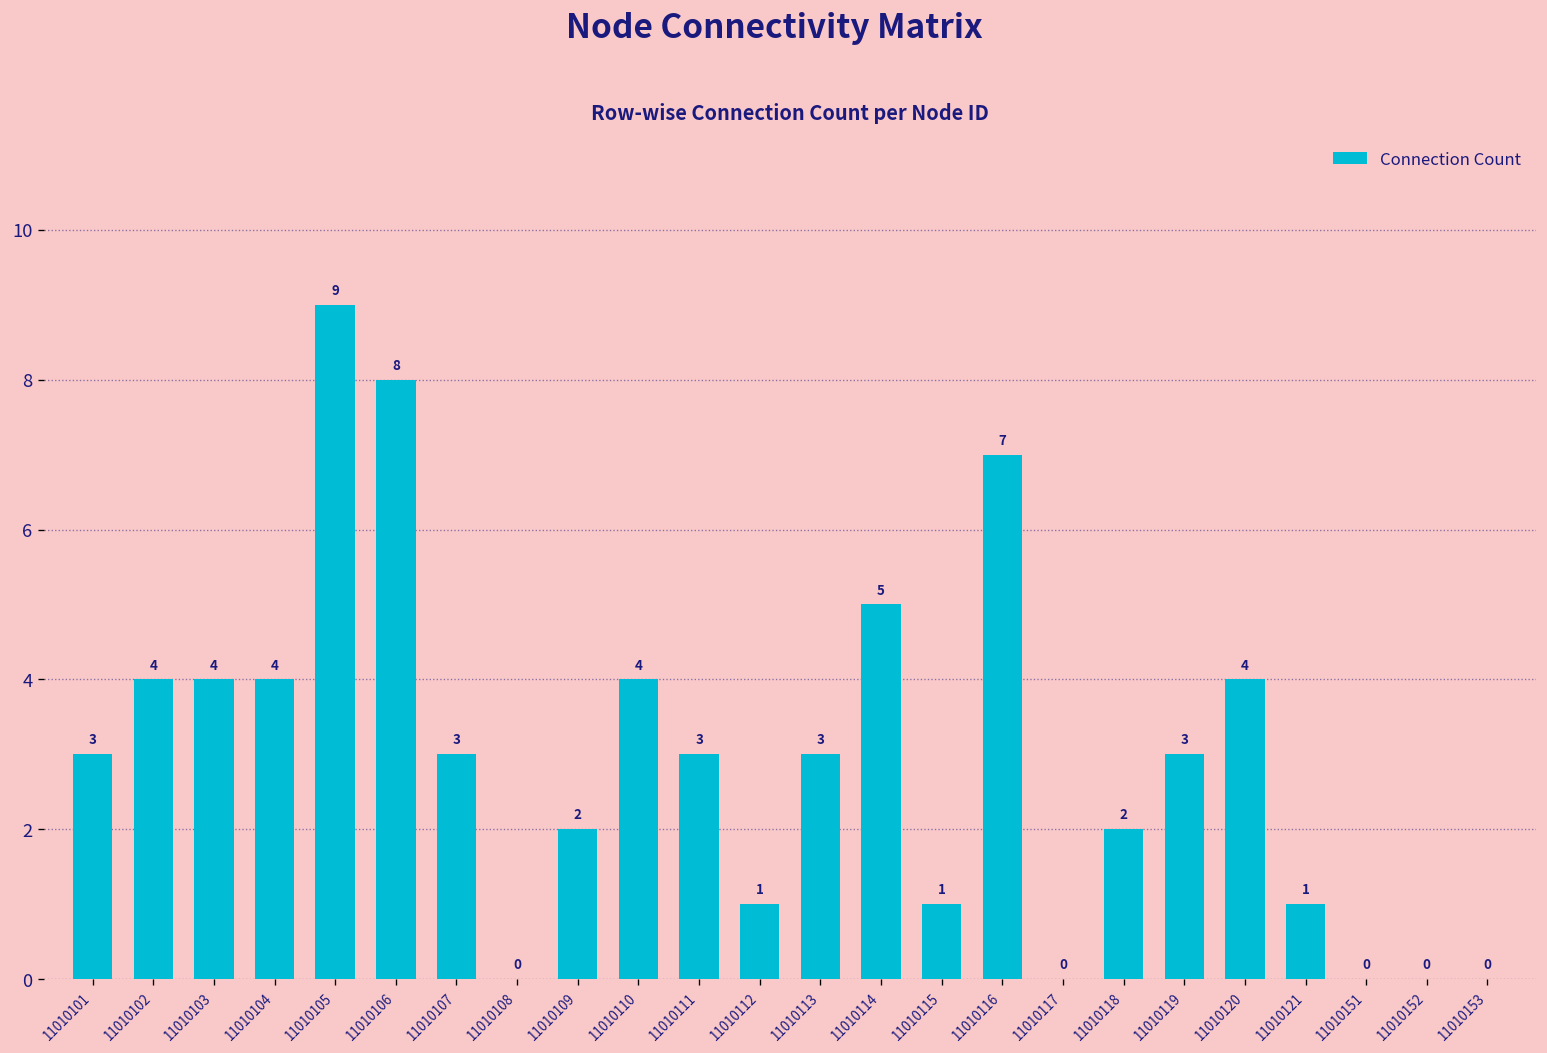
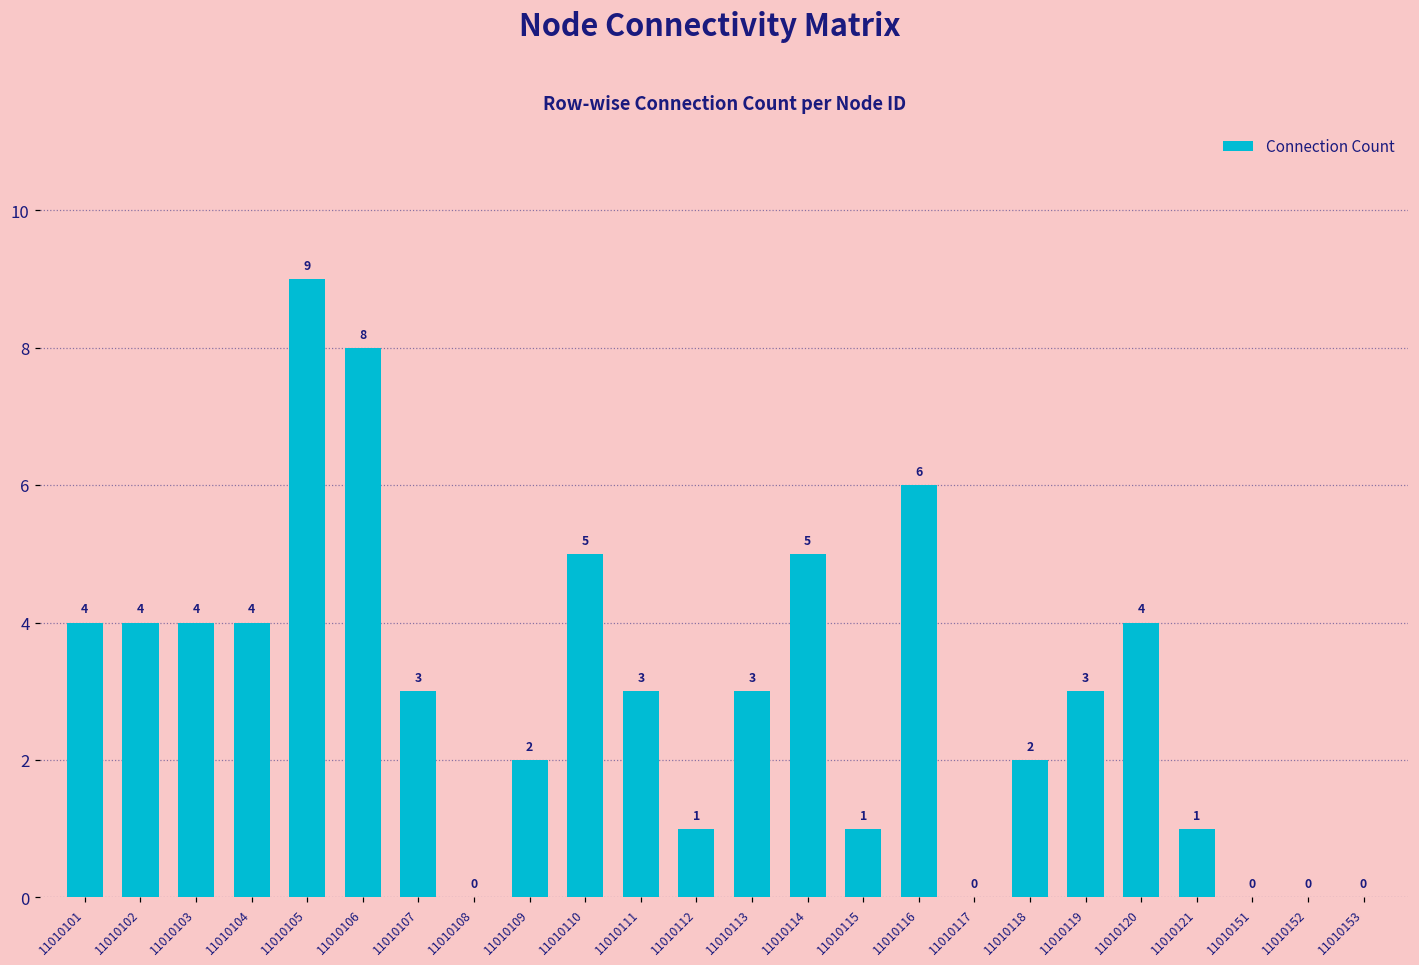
  {
-   "11010101": 3,
+   "11010101": 4,
    "11010102": 4,
    "11010103": 4,
    "11010104": 4,
    "11010105": 9,
    "11010106": 8,
    "11010107": 3,
    "11010108": 0,
    "11010109": 2,
-   "11010110": 4,
+   "11010110": 5,
    "11010111": 3,
    "11010112": 1,
    "11010113": 3,
    "11010114": 5,
    "11010115": 1,
-   "11010116": 7,
+   "11010116": 6,
    "11010117": 0,
    "11010118": 2,
    "11010119": 3,
    "11010120": 4,
    "11010121": 1,
    "11010151": 0,
    "11010152": 0,
    "11010153": 0
  }
